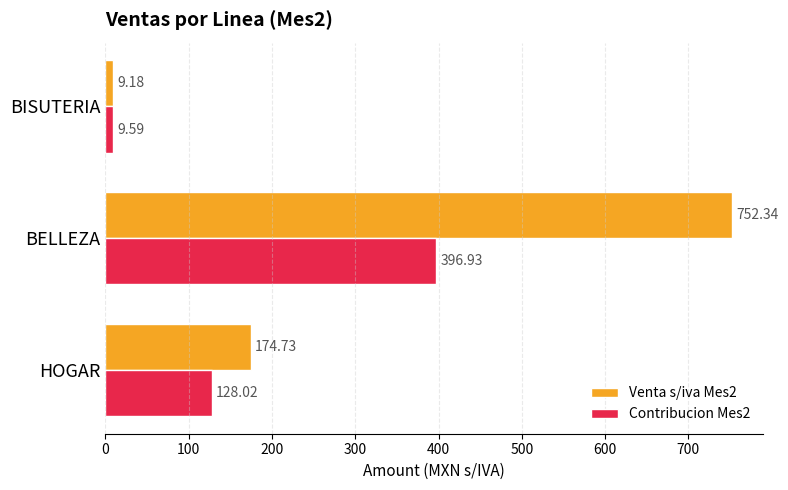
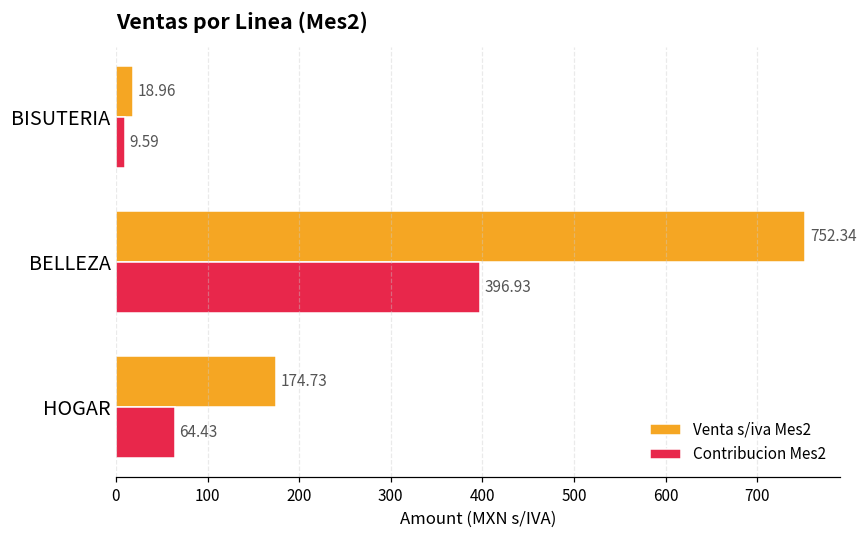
  {
    "Venta s/iva Mes2": {
-     "BISUTERIA": 9.18,
+     "BISUTERIA": 18.96,
      "BELLEZA": 752.34,
      "HOGAR": 174.73
    },
    "Contribucion Mes2": {
      "BISUTERIA": 9.59,
      "BELLEZA": 396.93,
-     "HOGAR": 128.02
+     "HOGAR": 64.43
    }
  }
